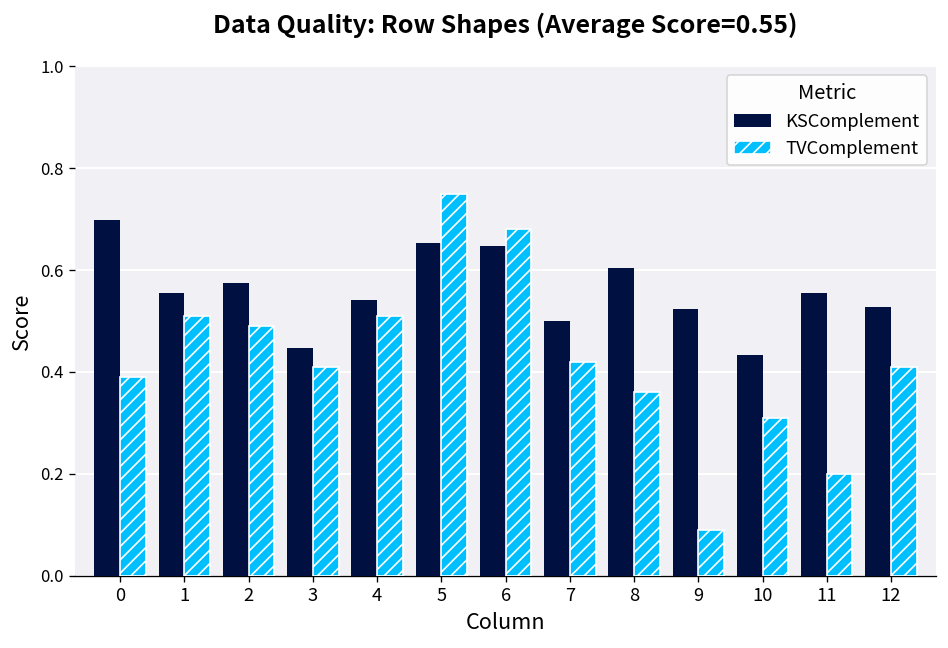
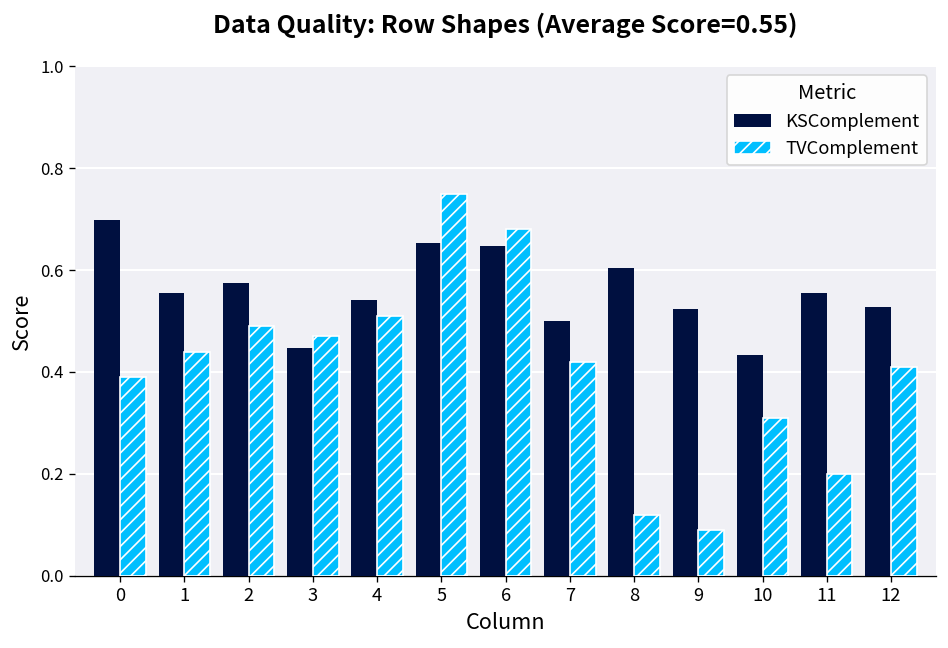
  {
    "KSComplement": {
      "0": 0.70,
      "1": 0.55,
      "2": 0.57,
      "3": 0.45,
      "4": 0.54,
      "5": 0.65,
      "6": 0.65,
      "7": 0.50,
      "8": 0.60,
      "9": 0.52,
      "10": 0.43,
      "11": 0.55,
      "12": 0.53
    },
    "TVComplement": {
      "0": 0.39,
-     "1": 0.51,
+     "1": 0.44,
      "2": 0.49,
-     "3": 0.41,
+     "3": 0.47,
      "4": 0.51,
      "5": 0.75,
      "6": 0.68,
      "7": 0.42,
-     "8": 0.36,
+     "8": 0.12,
      "9": 0.09,
      "10": 0.31,
      "11": 0.20,
      "12": 0.41
    }
  }
